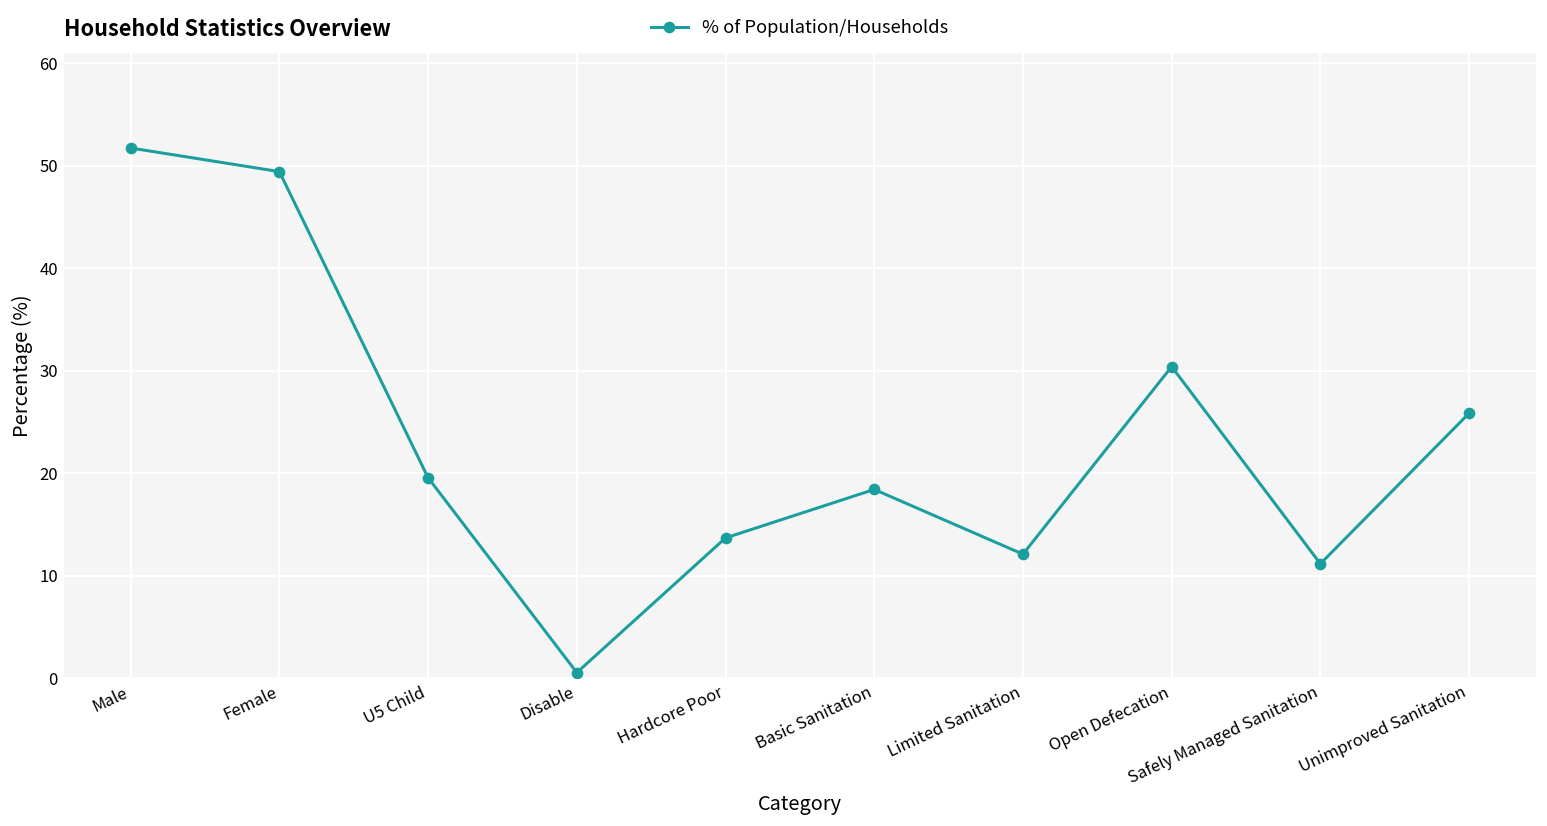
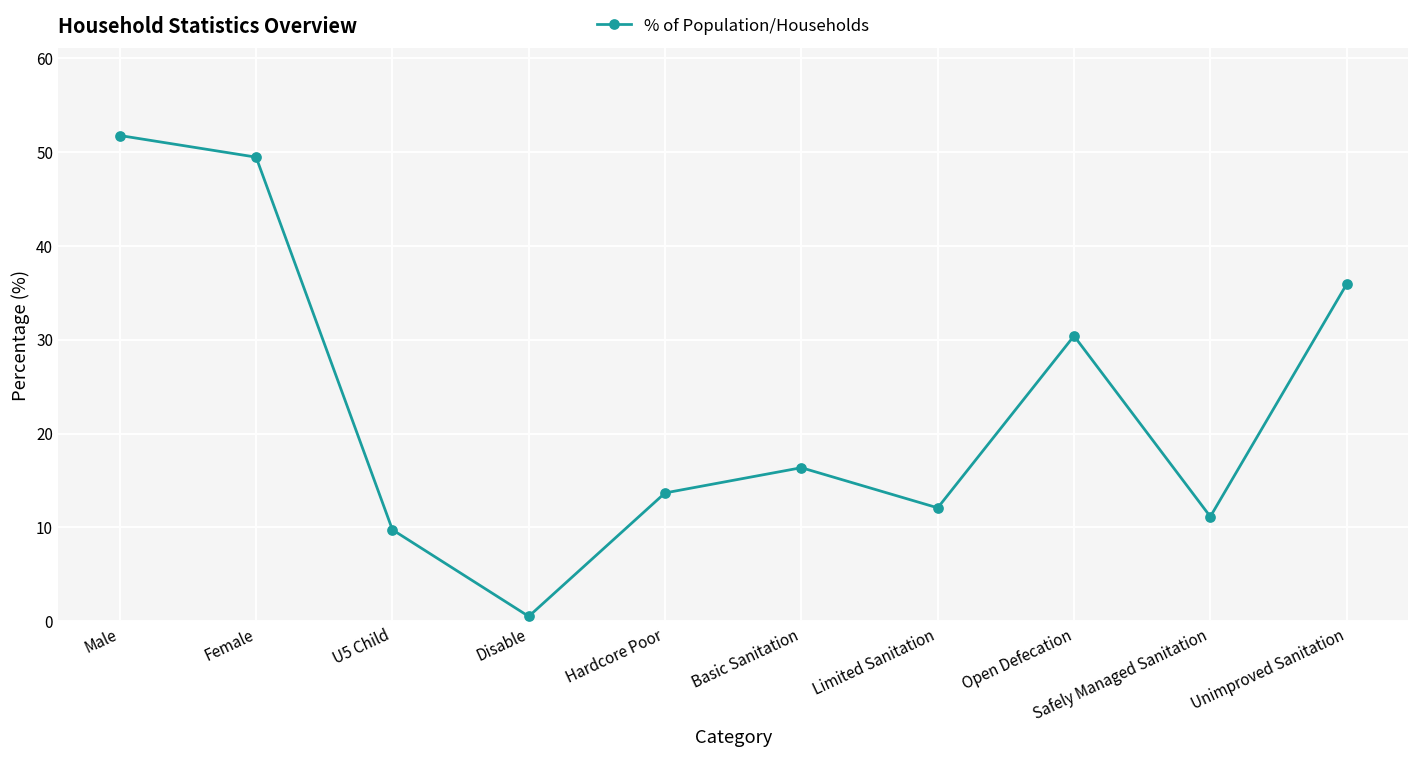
  {
    "Male": 52,
    "Female": 49,
-   "U5 Child": 20,
+   "U5 Child": 10,
    "Disable": 1,
    "Hardcore Poor": 14,
-   "Basic Sanitation": 18,
+   "Basic Sanitation": 16,
    "Limited Sanitation": 12,
    "Open Defecation": 30,
    "Safely Managed Sanitation": 11,
-   "Unimproved Sanitation": 26
+   "Unimproved Sanitation": 36
  }
